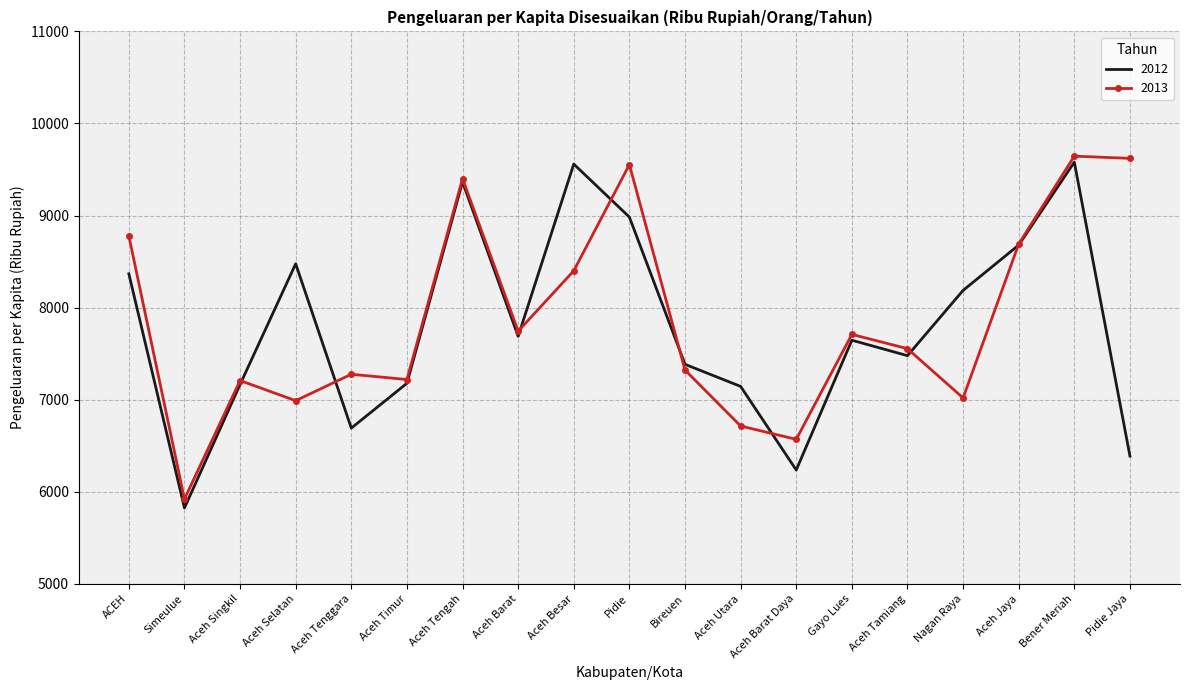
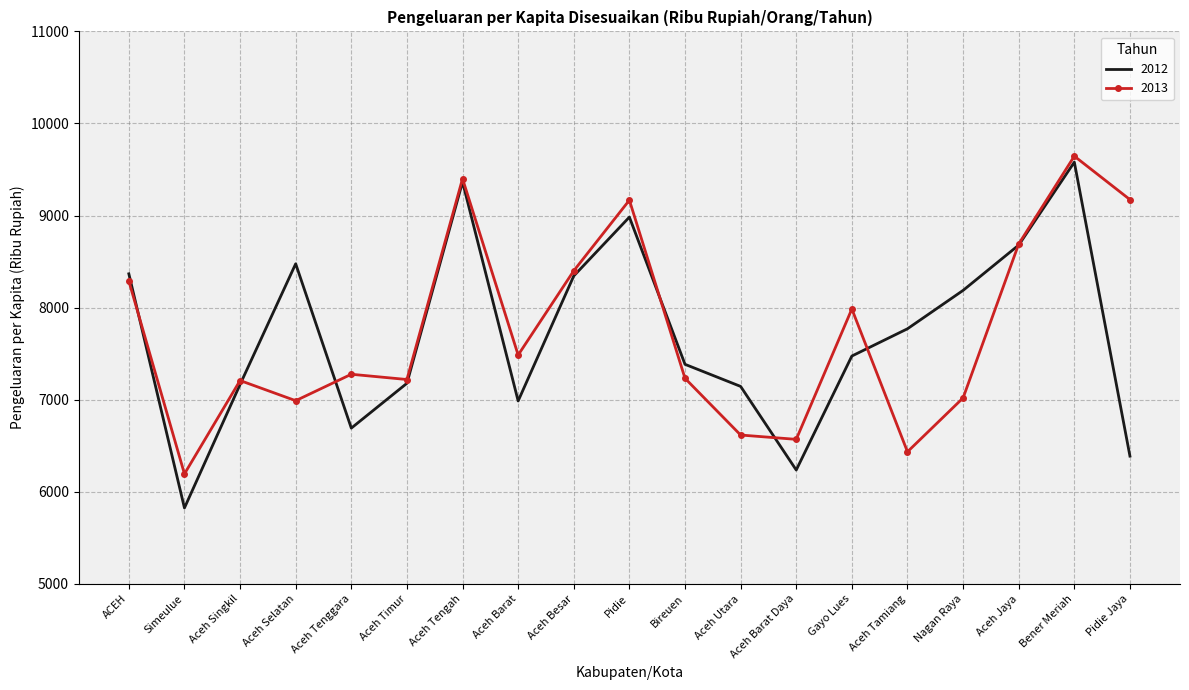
  {
    "2012": {
      "ACEH": 8400,
      "Simeulue": 5800,
      "Aceh Singkil": 7200,
      "Aceh Selatan": 8500,
      "Aceh Tenggara": 6700,
      "Aceh Timur": 7200,
      "Aceh Tengah": 9400,
-     "Aceh Barat": 7700,
-     "Aceh Besar": 9600,
+     "Aceh Barat": 7000,
+     "Aceh Besar": 8300,
      "Pidie": 9000,
      "Bireuen": 7400,
      "Aceh Utara": 7100,
      "Aceh Barat Daya": 6200,
-     "Gayo Lues": 7600,
-     "Aceh Tamiang": 7500,
+     "Gayo Lues": 7500,
+     "Aceh Tamiang": 7800,
      "Nagan Raya": 8200,
      "Bener Meriah": 9600,
      "Pidie Jaya": 6400
    },
    "2013": {
-     "ACEH": 8800,
-     "Simeulue": 5900,
+     "ACEH": 8300,
+     "Simeulue": 6200,
      "Aceh Singkil": 7200,
      "Aceh Selatan": 7000,
      "Aceh Tenggara": 7300,
      "Aceh Timur": 7200,
      "Aceh Tengah": 9400,
-     "Aceh Barat": 7700,
+     "Aceh Barat": 7500,
      "Aceh Besar": 8400,
-     "Pidie": 9600,
-     "Bireuen": 7300,
-     "Aceh Utara": 6700,
+     "Pidie": 9200,
+     "Bireuen": 7200,
+     "Aceh Utara": 6600,
      "Aceh Barat Daya": 6600,
-     "Gayo Lues": 7700,
-     "Aceh Tamiang": 7600,
+     "Gayo Lues": 8000,
+     "Aceh Tamiang": 6400,
      "Nagan Raya": 7000,
      "Bener Meriah": 9600,
-     "Pidie Jaya": 9600
+     "Pidie Jaya": 9200
    }
  }
